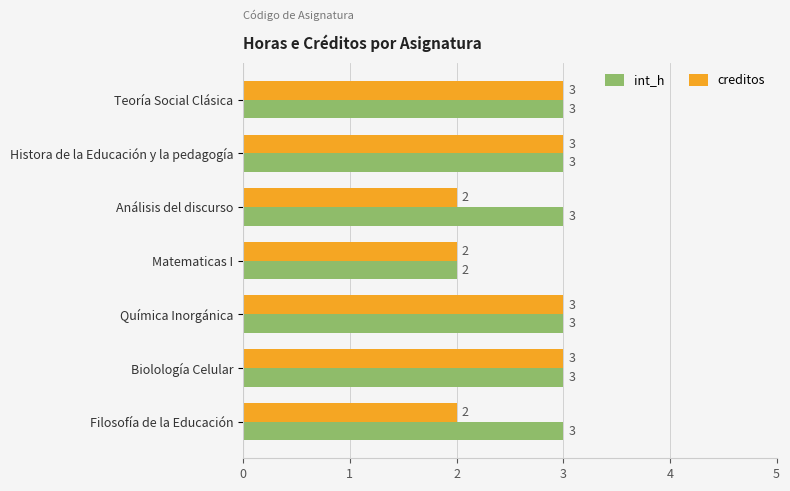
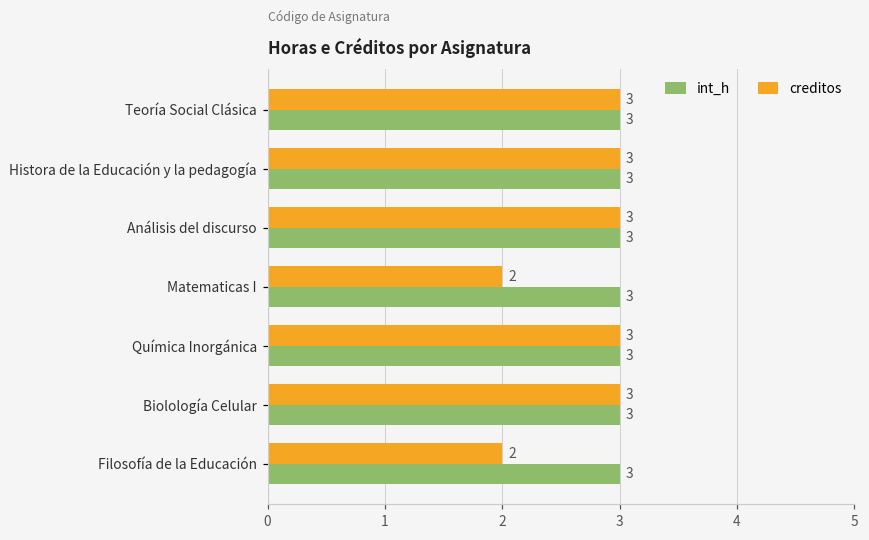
  {
    "int_h": {
      "Teoría Social Clásica": 3,
      "Histora de la Educación y la pedagogía": 3,
      "Análisis del discurso": 3,
-     "Matematicas I": 2,
+     "Matematicas I": 3,
      "Química Inorgánica": 3,
      "Biolología Celular": 3,
      "Filosofía de la Educación": 3
    },
    "creditos": {
      "Teoría Social Clásica": 3,
      "Histora de la Educación y la pedagogía": 3,
-     "Análisis del discurso": 2,
+     "Análisis del discurso": 3,
      "Matematicas I": 2,
      "Química Inorgánica": 3,
      "Biolología Celular": 3,
      "Filosofía de la Educación": 2
    }
  }
